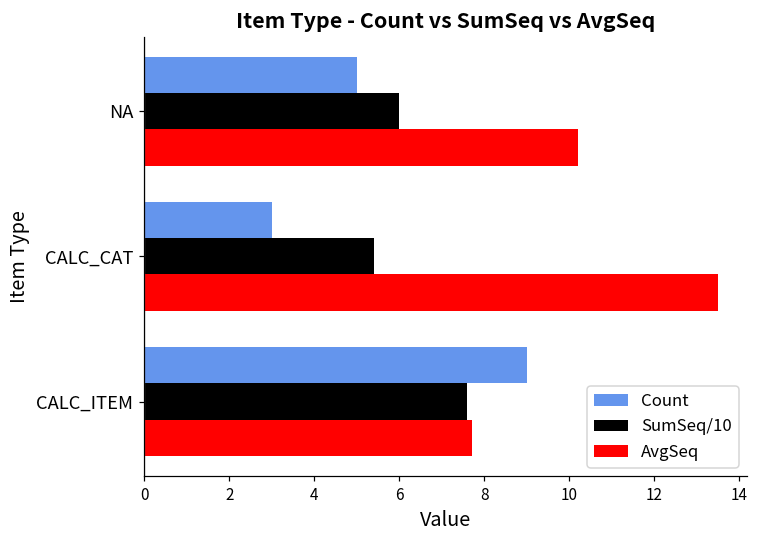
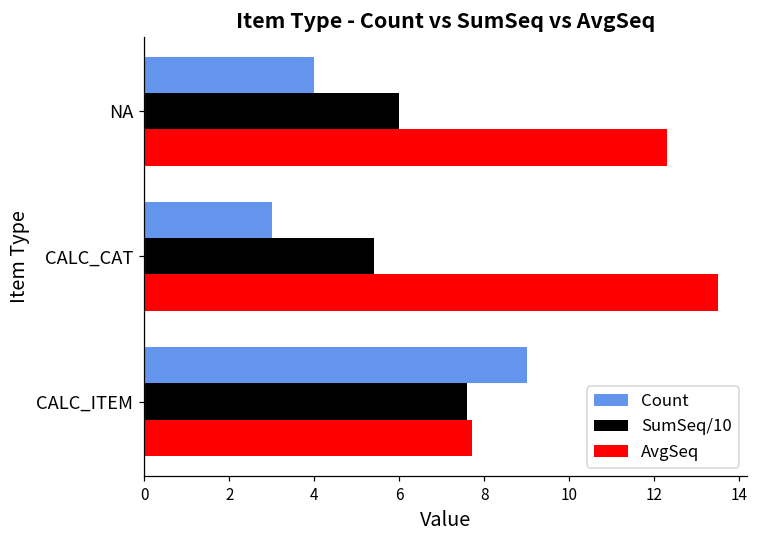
  {
    "Count": {
-     "NA": 5,
+     "NA": 4,
      "CALC_CAT": 3,
      "CALC_ITEM": 9
    },
    "SumSeq/10": {
      "NA": 6.0,
      "CALC_CAT": 5.4,
      "CALC_ITEM": 7.6
    },
    "AvgSeq": {
-     "NA": 10.2,
+     "NA": 12.3,
      "CALC_CAT": 13.5,
      "CALC_ITEM": 7.7
    }
  }
